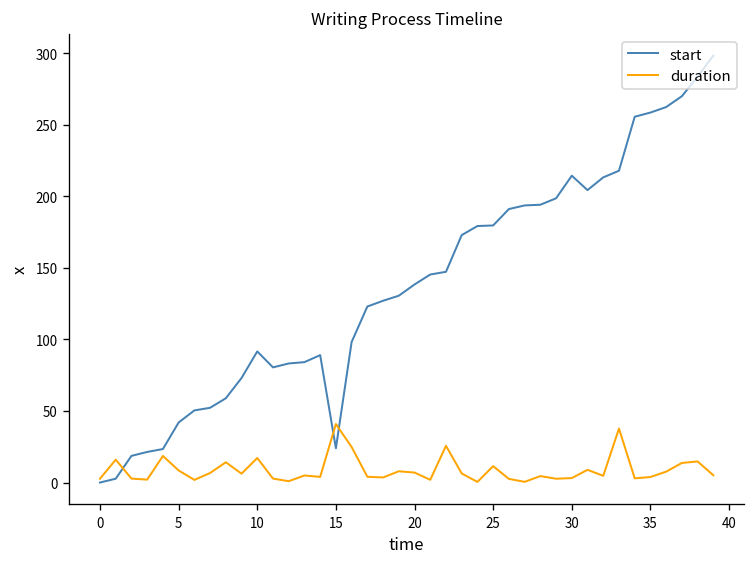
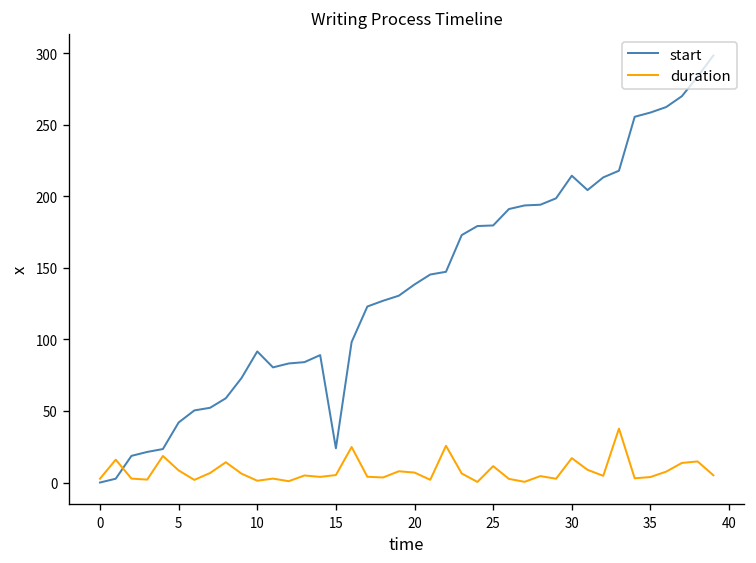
  {
    "start": {
      "0": 0,
      "5": 42,
      "10": 92,
      "15": 24,
      "20": 138,
      "25": 180,
      "30": 214,
      "35": 258
    },
    "duration": {
      "0": 3,
      "5": 8,
-     "10": 17,
-     "15": 41,
+     "10": 1,
+     "15": 5,
      "20": 7,
      "25": 11,
-     "30": 3,
+     "30": 17,
      "35": 4
    }
  }
